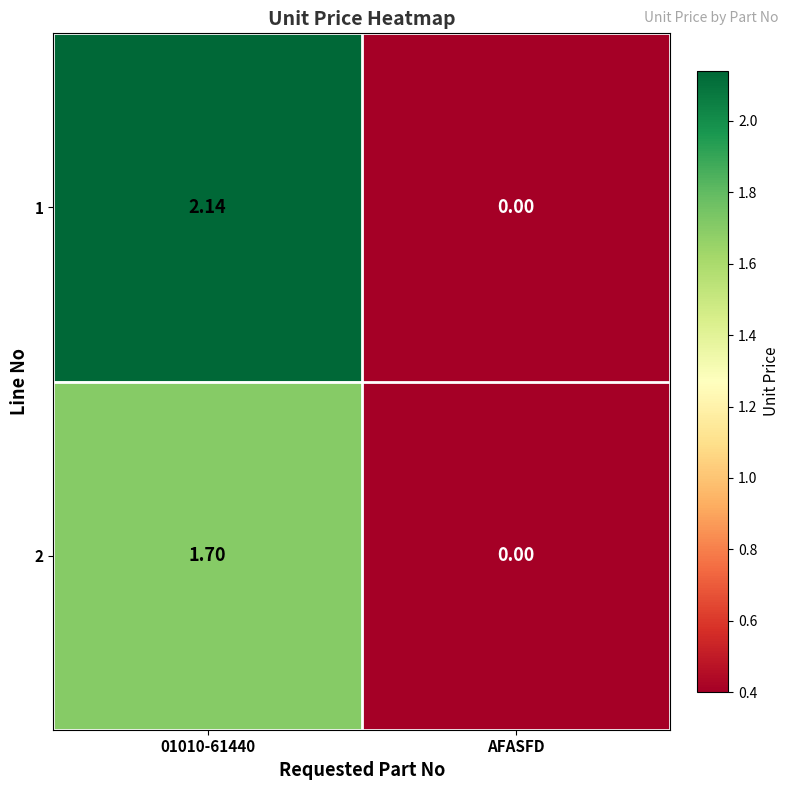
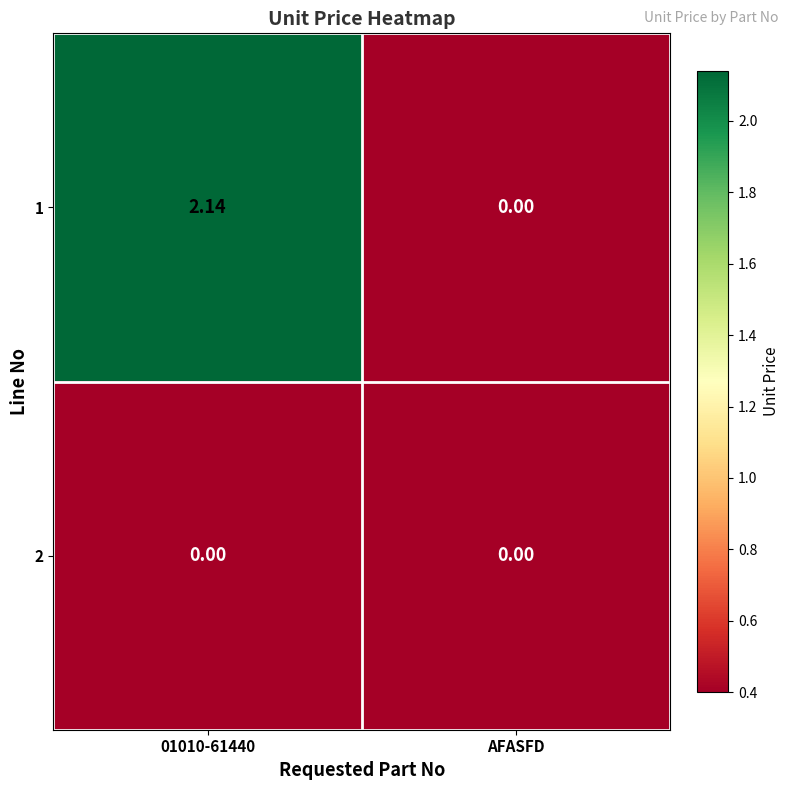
  {
    "1": {
      "01010-61440": 2.14,
      "AFASFD": 0.00
    },
    "2": {
-     "01010-61440": 1.70,
+     "01010-61440": 0.00,
      "AFASFD": 0.00
    }
  }
